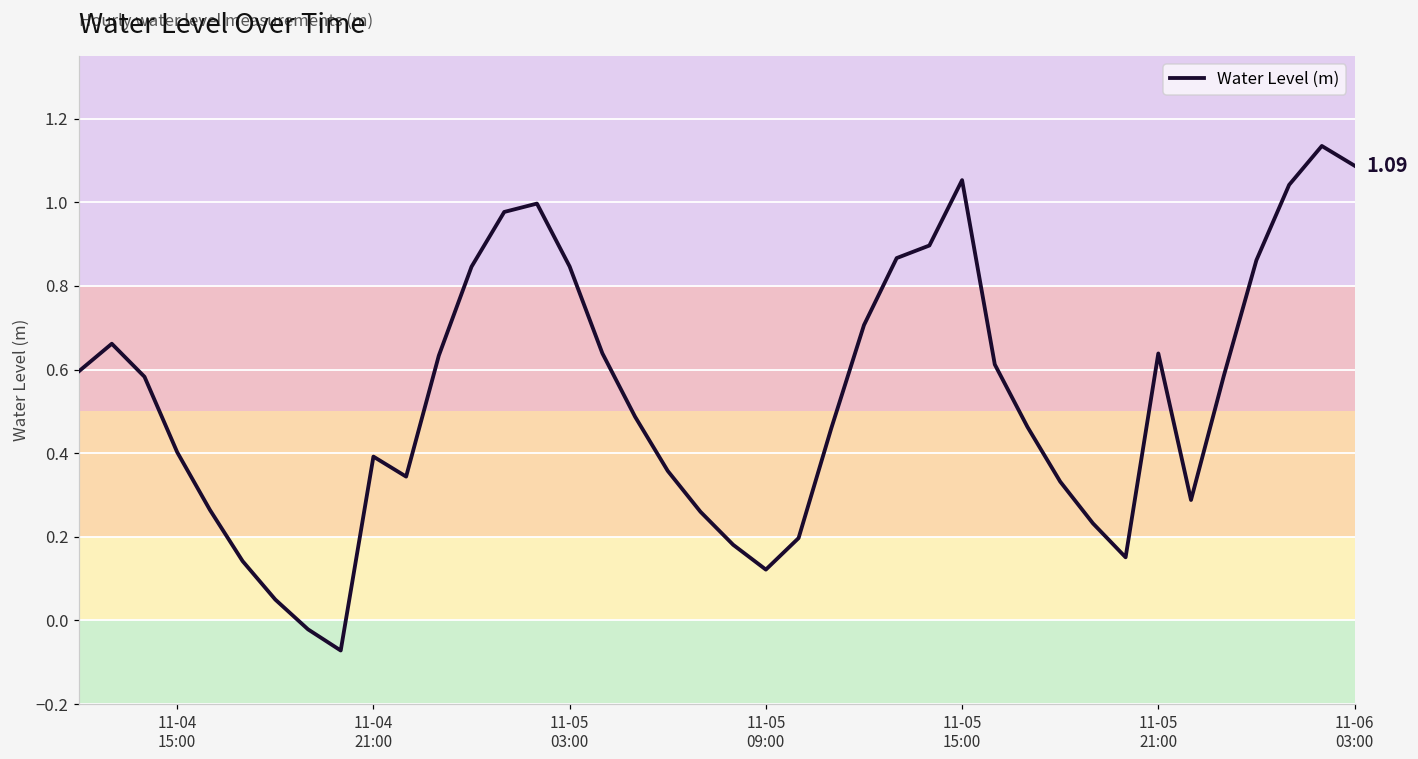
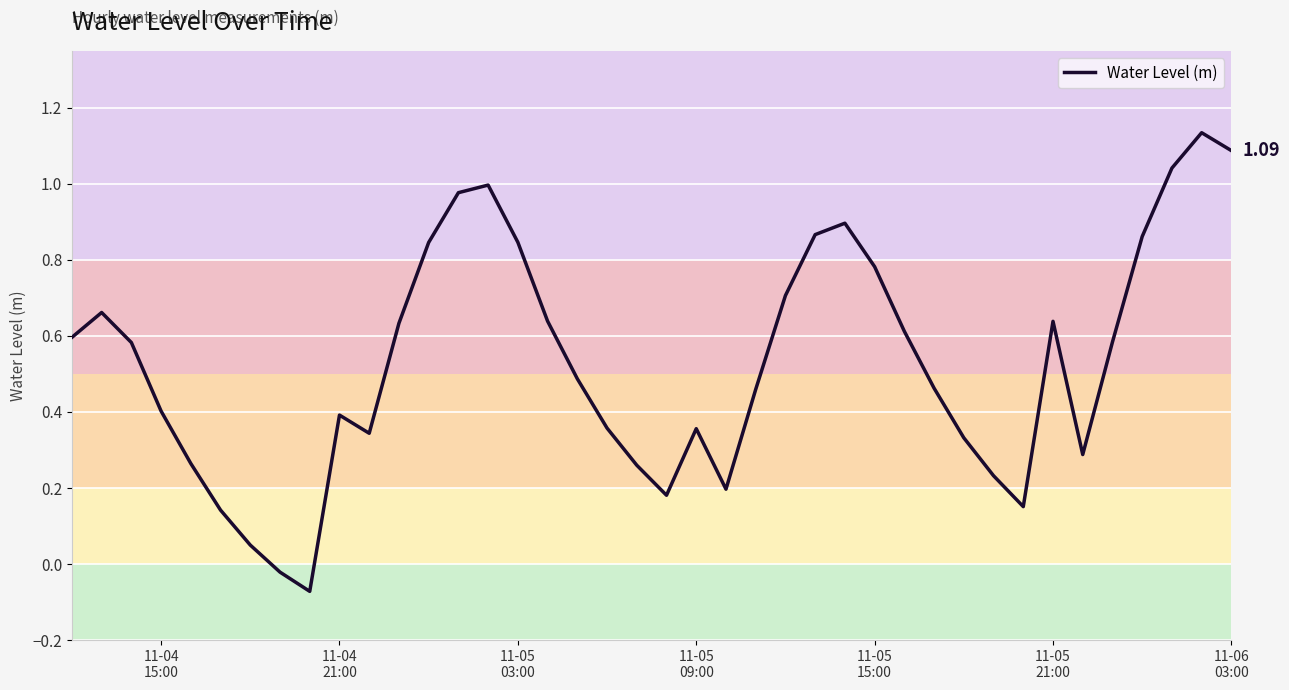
  {
    "11-04 15:00": 0.40,
    "11-04 21:00": 0.39,
    "11-05 03:00": 0.85,
-   "11-05 09:00": 0.12,
-   "11-05 15:00": 1.05,
+   "11-05 09:00": 0.36,
+   "11-05 15:00": 0.78,
    "11-05 21:00": 0.64
  }
